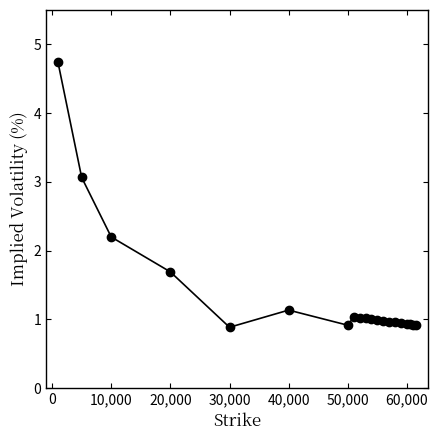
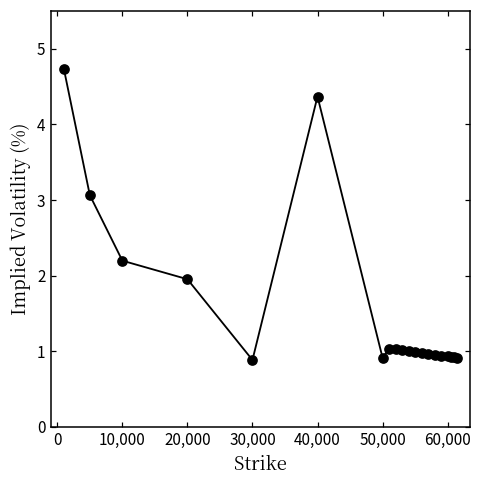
  {
    "10,000": 2.2,
-   "20,000": 1.7,
+   "20,000": 2.0,
    "30,000": 0.9,
-   "40,000": 1.1,
+   "40,000": 4.4,
    "50,000": 0.9,
    "60,000": 0.9
  }
